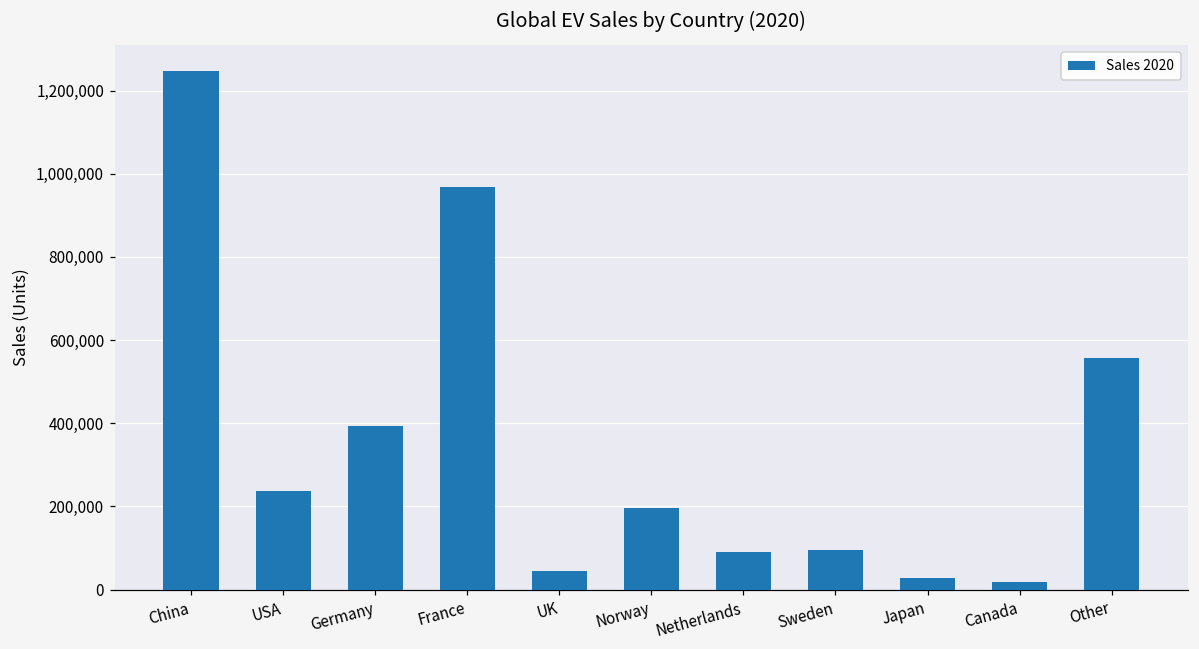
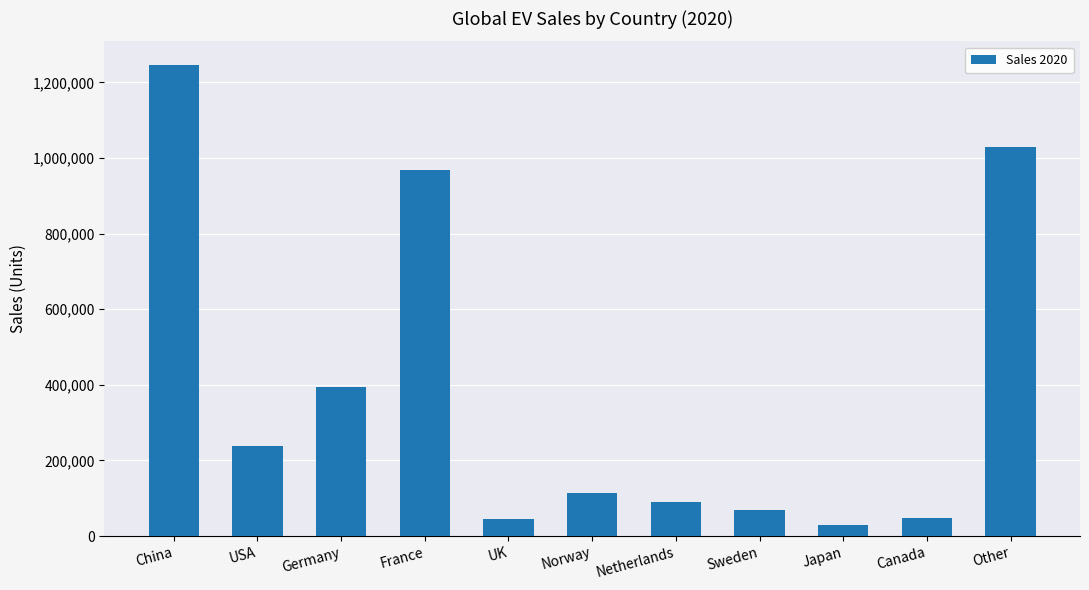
  {
    "China": "1,250,000",
    "USA": "240,000",
    "Germany": "390,000",
    "France": "970,000",
    "UK": "50,000",
-   "Norway": "200,000",
+   "Norway": "110,000",
    "Netherlands": "90,000",
-   "Sweden": "100,000",
+   "Sweden": "70,000",
    "Japan": "30,000",
-   "Canada": "20,000",
-   "Other": "560,000"
+   "Canada": "50,000",
+   "Other": "1,030,000"
  }
